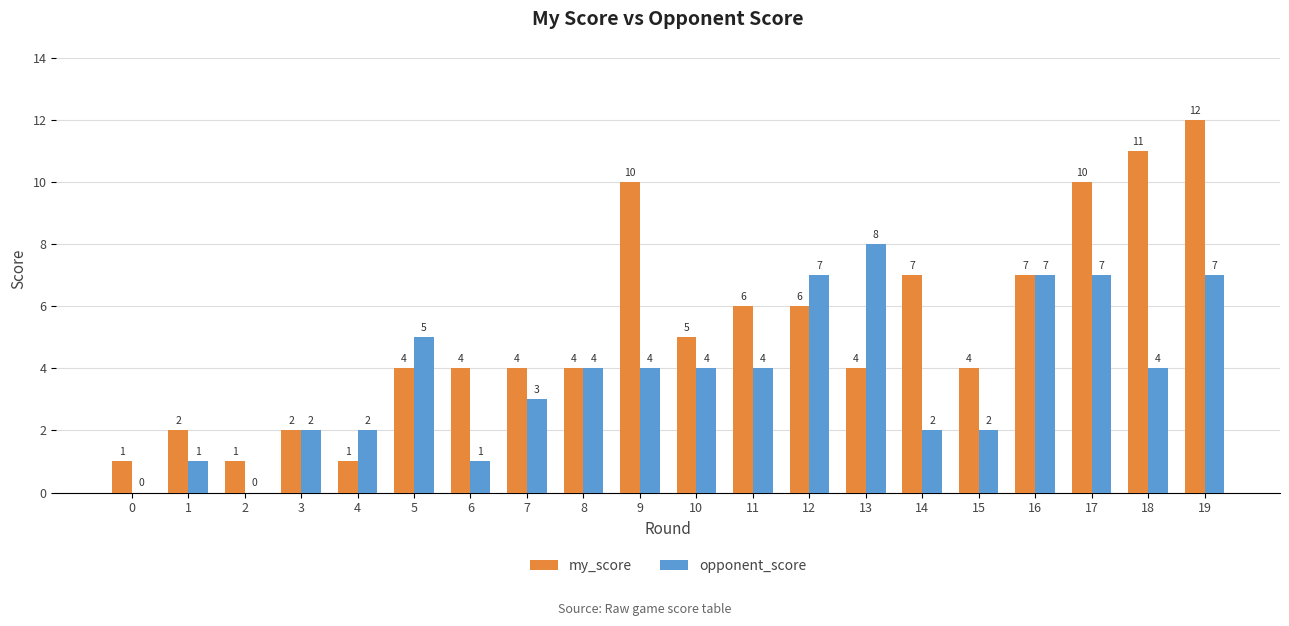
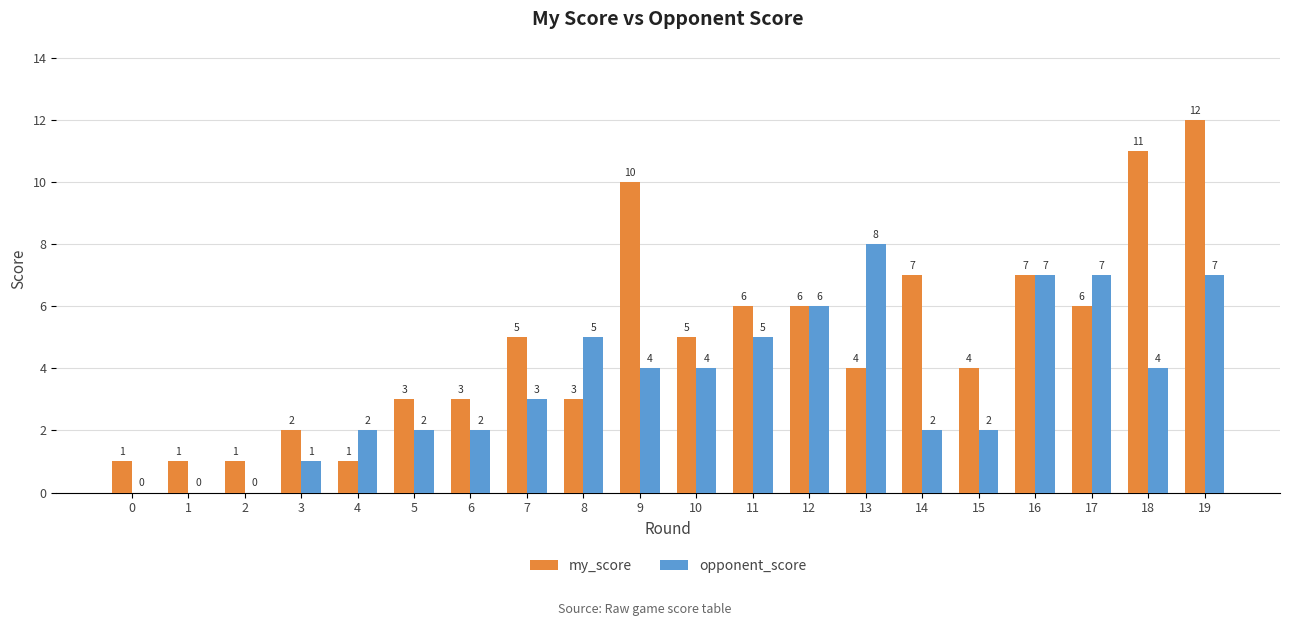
  {
    "my_score": {
      "0": 1,
-     "1": 2,
+     "1": 1,
      "2": 1,
      "3": 2,
      "4": 1,
-     "5": 4,
-     "6": 4,
-     "7": 4,
-     "8": 4,
+     "5": 3,
+     "6": 3,
+     "7": 5,
+     "8": 3,
      "9": 10,
      "10": 5,
      "11": 6,
      "12": 6,
      "13": 4,
      "14": 7,
      "15": 4,
      "16": 7,
-     "17": 10,
+     "17": 6,
      "18": 11,
      "19": 12
    },
    "opponent_score": {
      "0": 0,
-     "1": 1,
+     "1": 0,
      "2": 0,
-     "3": 2,
+     "3": 1,
      "4": 2,
-     "5": 5,
-     "6": 1,
+     "5": 2,
+     "6": 2,
      "7": 3,
-     "8": 4,
+     "8": 5,
      "9": 4,
      "10": 4,
-     "11": 4,
-     "12": 7,
+     "11": 5,
+     "12": 6,
      "13": 8,
      "14": 2,
      "15": 2,
      "16": 7,
      "17": 7,
      "18": 4,
      "19": 7
    }
  }
